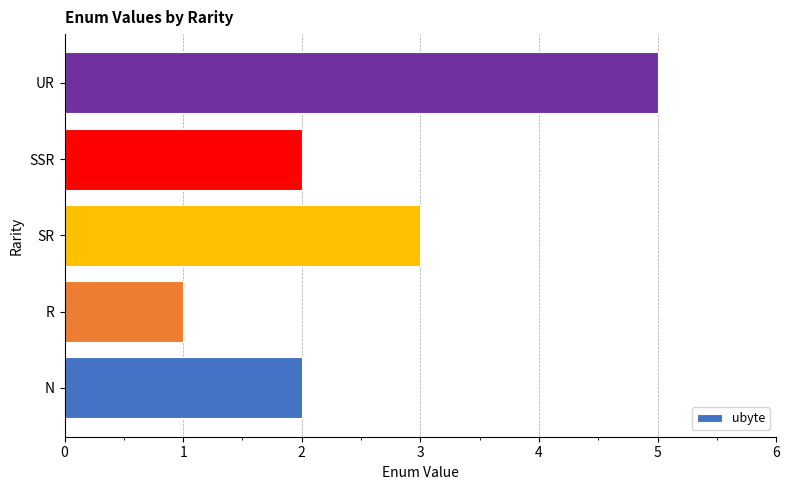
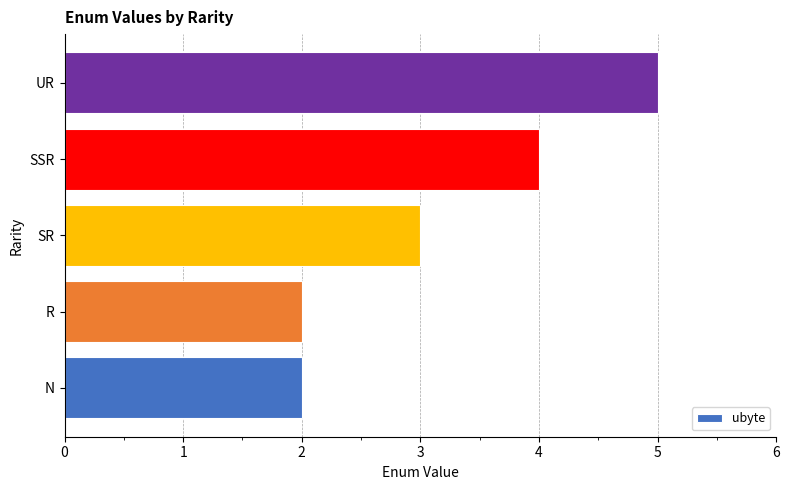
  {
    "UR": 5,
-   "SSR": 2,
+   "SSR": 4,
    "SR": 3,
-   "R": 1,
+   "R": 2,
    "N": 2
  }
